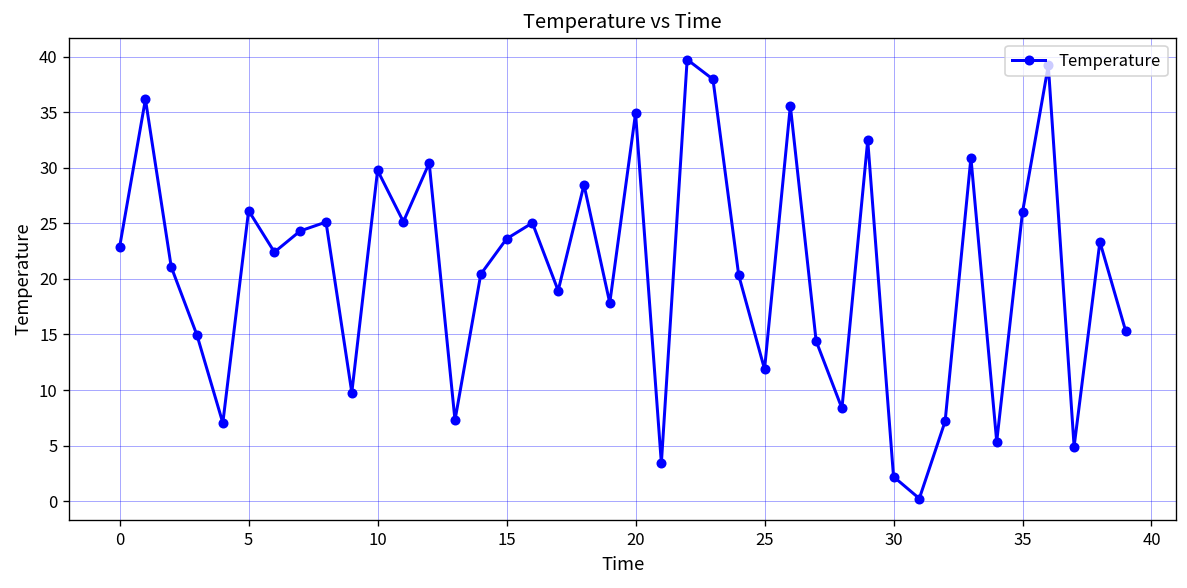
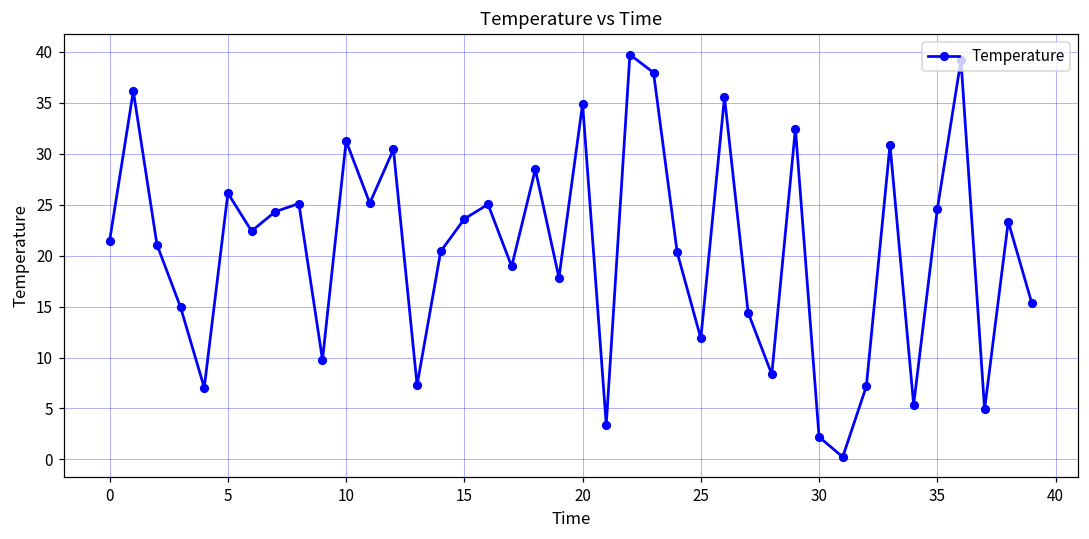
  {
-   "0": 23,
+   "0": 21,
    "5": 26,
-   "10": 30,
+   "10": 31,
    "15": 24,
    "20": 35,
    "25": 12,
    "30": 2,
-   "35": 26
+   "35": 25
  }
